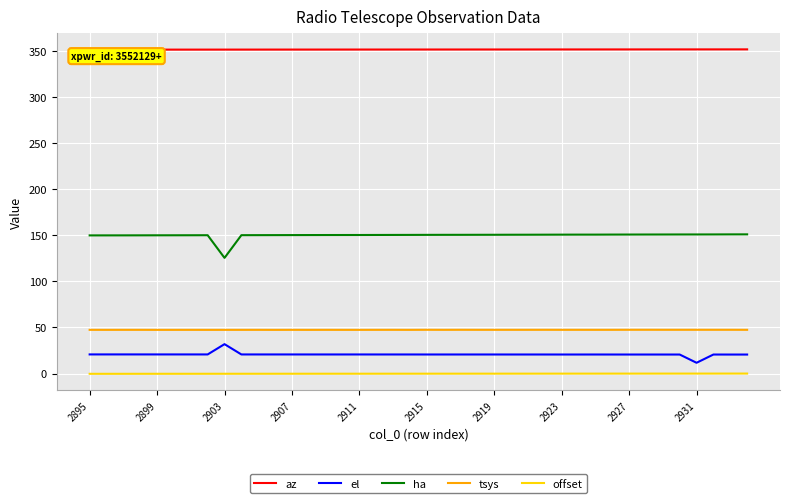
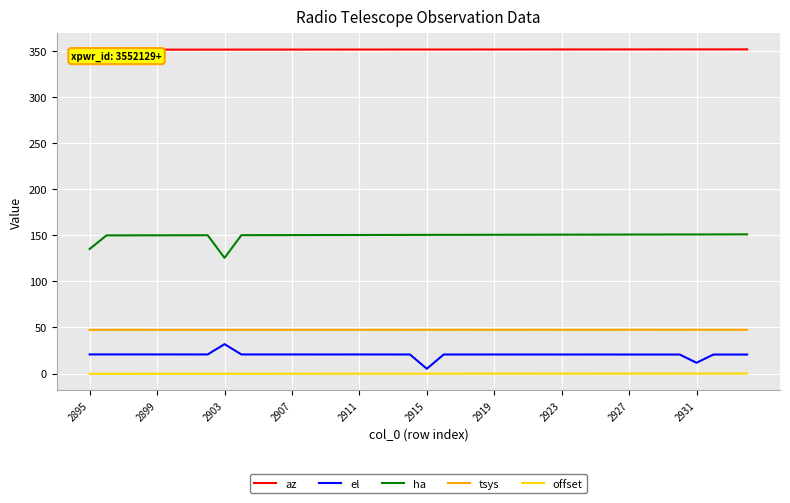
  {
    "az": {
      "2903": 350,
      "2907": 350,
      "2911": 350,
      "2915": 350,
      "2919": 350,
      "2923": 350,
      "2927": 350,
      "2931": 350
    },
    "el": {
      "2895": 20,
      "2899": 20,
      "2903": 30,
      "2907": 20,
      "2911": 20,
-     "2915": 20,
+     "2915": 10,
      "2919": 20,
      "2923": 20,
      "2927": 20,
      "2931": 10
    },
    "ha": {
-     "2895": 150,
+     "2895": 140,
      "2899": 150,
      "2903": 130,
      "2907": 150,
      "2911": 150,
      "2915": 150,
      "2919": 150,
      "2923": 150,
      "2927": 150,
      "2931": 150
    }
  }
